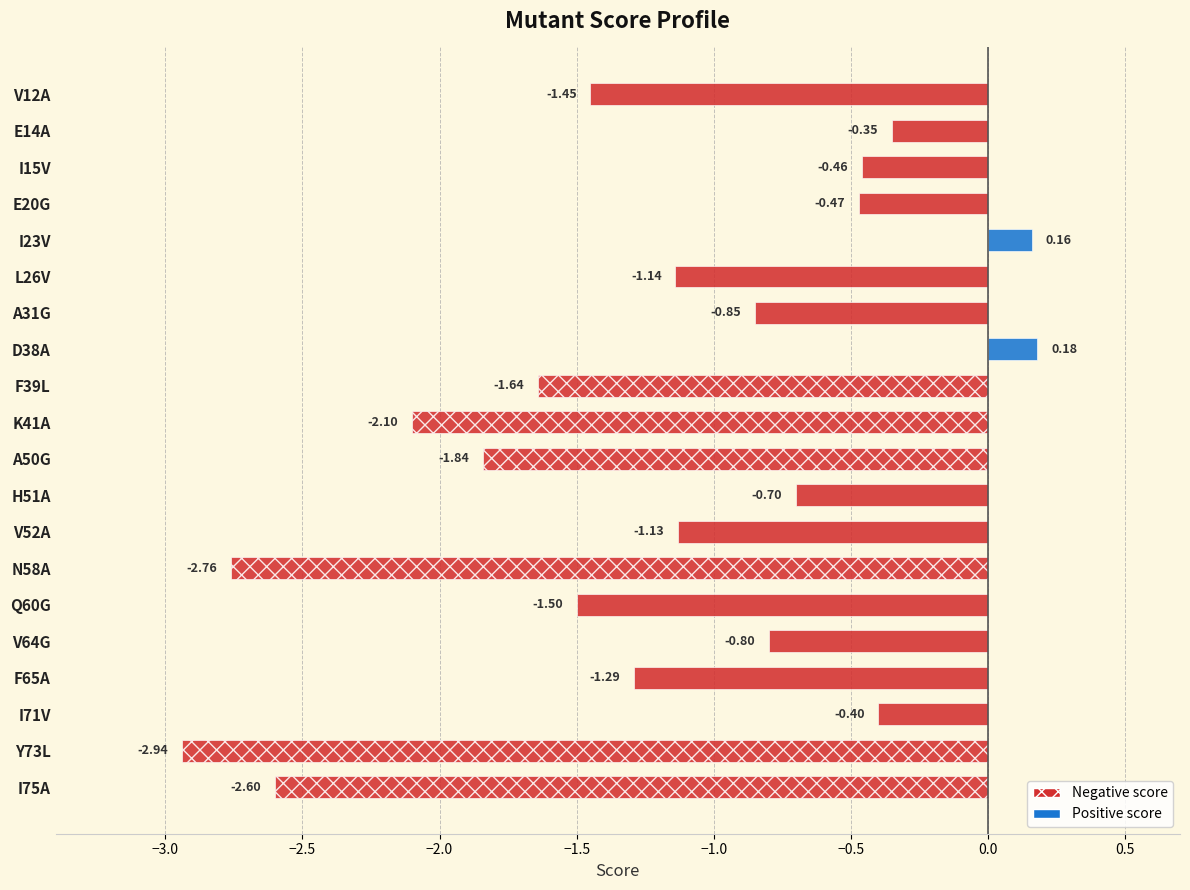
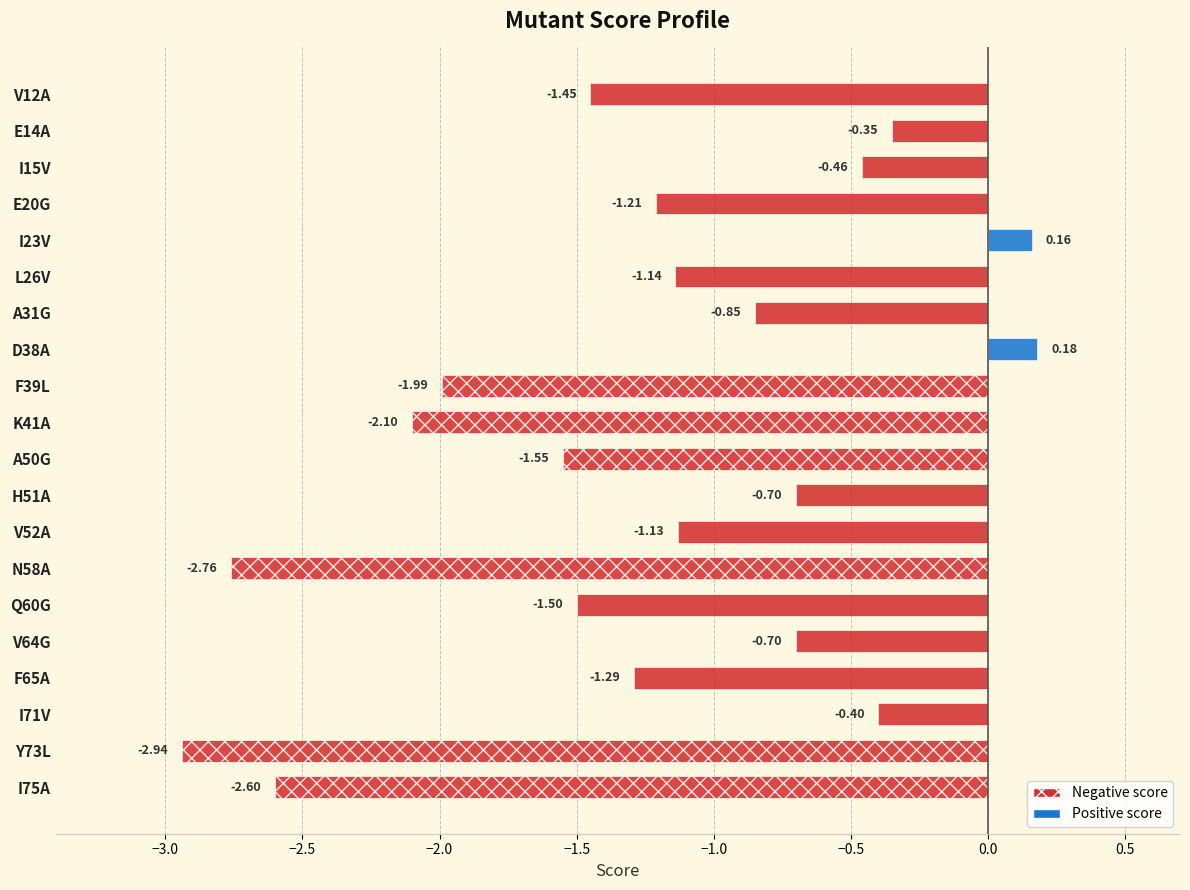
  {
    "V12A": -1.45,
    "E14A": -0.35,
    "I15V": -0.46,
-   "E20G": -0.47,
+   "E20G": -1.21,
    "I23V": 0.16,
    "L26V": -1.14,
    "A31G": -0.85,
    "D38A": 0.18,
-   "F39L": -1.64,
+   "F39L": -1.99,
    "K41A": -2.10,
-   "A50G": -1.84,
+   "A50G": -1.55,
    "H51A": -0.70,
    "V52A": -1.13,
    "N58A": -2.76,
    "Q60G": -1.50,
-   "V64G": -0.80,
+   "V64G": -0.70,
    "F65A": -1.29,
    "I71V": -0.40,
    "Y73L": -2.94,
    "I75A": -2.60
  }
